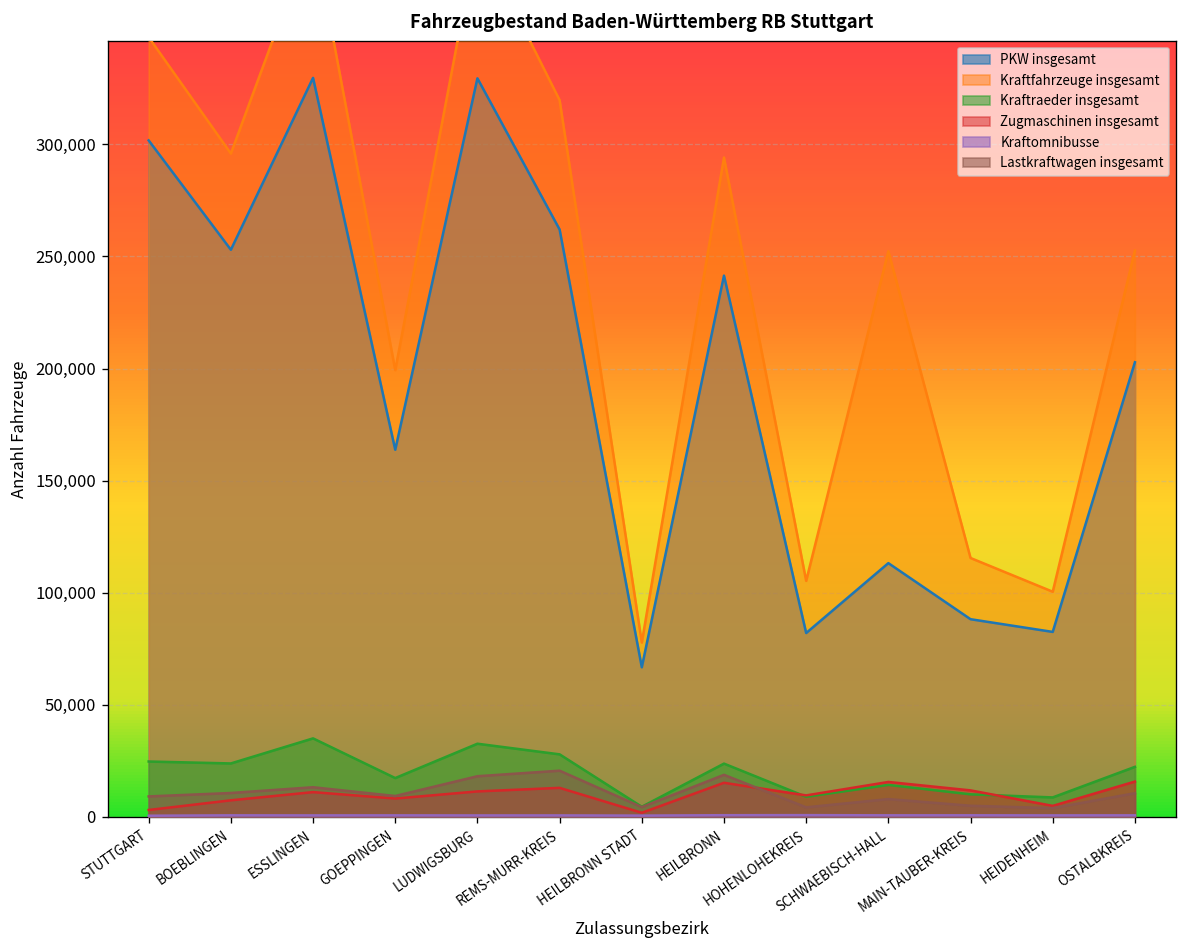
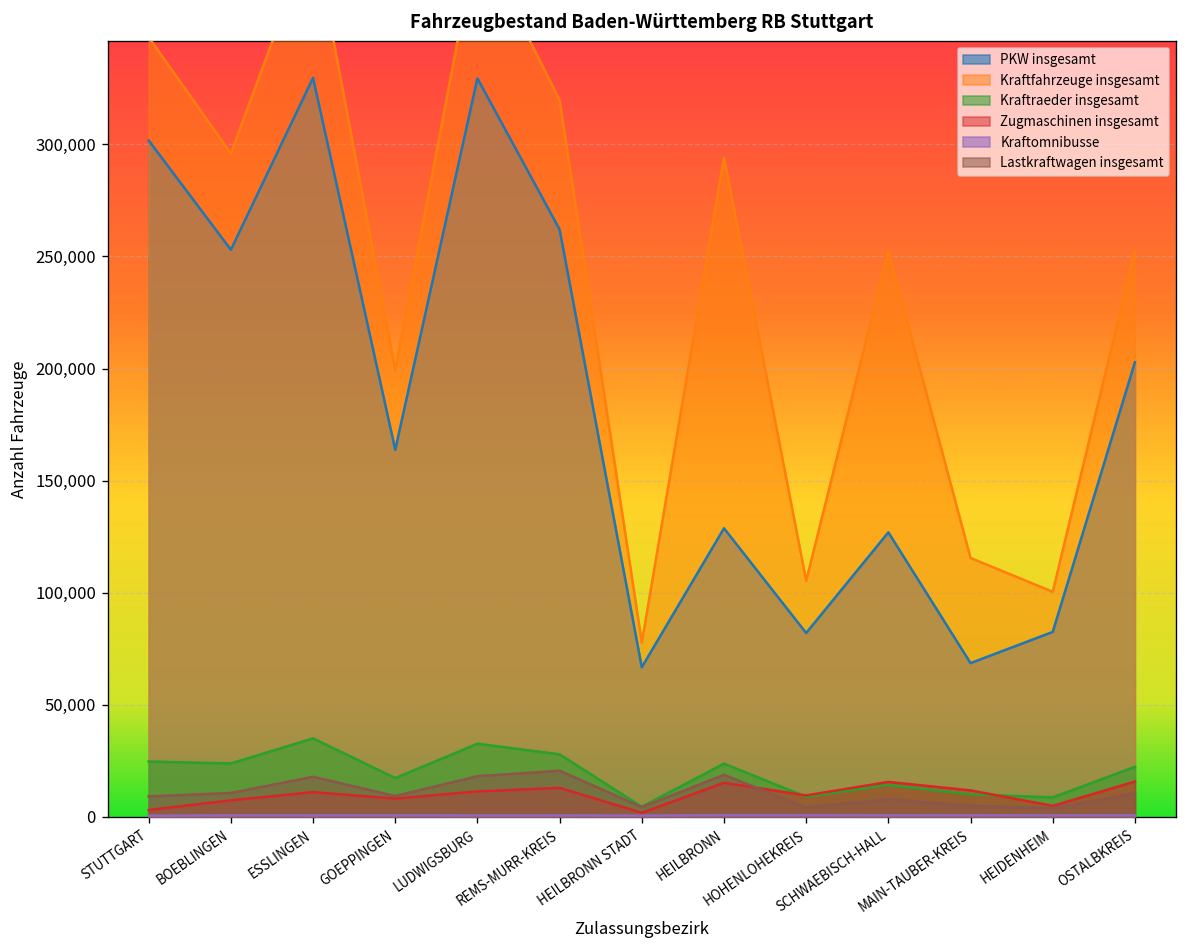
  {
    "PKW insgesamt": {
      "STUTTGART": "302,000",
      "BOEBLINGEN": "253,000",
      "ESSLINGEN": "330,000",
      "GOEPPINGEN": "164,000",
      "LUDWIGSBURG": "329,000",
      "REMS-MURR-KREIS": "262,000",
      "HEILBRONN STADT": "67,000",
-     "HEILBRONN": "241,000",
+     "HEILBRONN": "129,000",
      "HOHENLOHEKREIS": "82,000",
-     "SCHWAEBISCH-HALL": "113,000",
-     "MAIN-TAUBER-KREIS": "88,000",
+     "SCHWAEBISCH-HALL": "127,000",
+     "MAIN-TAUBER-KREIS": "69,000",
      "HEIDENHEIM": "82,000",
      "OSTALBKREIS": "203,000"
    },
    "Kraftfahrzeuge insgesamt": {
      "BOEBLINGEN": "296,000",
      "GOEPPINGEN": "199,000",
      "REMS-MURR-KREIS": "320,000",
      "HEILBRONN STADT": "78,000",
      "HEILBRONN": "294,000",
      "HOHENLOHEKREIS": "105,000",
      "SCHWAEBISCH-HALL": "252,000",
      "MAIN-TAUBER-KREIS": "115,000",
      "HEIDENHEIM": "100,000",
      "OSTALBKREIS": "253,000"
    },
    "Kraftraeder insgesamt": {
      "STUTTGART": "25,000",
      "BOEBLINGEN": "24,000",
      "ESSLINGEN": "35,000",
      "GOEPPINGEN": "17,000",
      "LUDWIGSBURG": "33,000",
      "REMS-MURR-KREIS": "28,000",
      "HEILBRONN": "24,000",
      "MAIN-TAUBER-KREIS": "10,000",
      "HEIDENHEIM": "9,000",
      "OSTALBKREIS": "22,000"
    },
    "Zugmaschinen insgesamt": {
      "STUTTGART": "3,000",
      "BOEBLINGEN": "7,000",
      "ESSLINGEN": "11,000",
      "LUDWIGSBURG": "11,000",
      "REMS-MURR-KREIS": "13,000",
      "HEILBRONN": "15,000",
      "MAIN-TAUBER-KREIS": "12,000",
      "OSTALBKREIS": "16,000"
    },
    "Kraftomnibusse": {
      "STUTTGART": "0",
      "BOEBLINGEN": "1,000",
      "ESSLINGEN": "1,000",
      "GOEPPINGEN": "1,000",
      "LUDWIGSBURG": "1,000",
      "REMS-MURR-KREIS": "1,000",
      "HEILBRONN": "1,000",
      "HOHENLOHEKREIS": "1,000",
      "SCHWAEBISCH-HALL": "1,000",
      "MAIN-TAUBER-KREIS": "1,000",
      "HEIDENHEIM": "1,000",
      "OSTALBKREIS": "1,000"
    },
    "Lastkraftwagen insgesamt": {
      "STUTTGART": "9,000",
      "BOEBLINGEN": "11,000",
-     "ESSLINGEN": "13,000",
+     "ESSLINGEN": "18,000",
      "LUDWIGSBURG": "18,000",
      "REMS-MURR-KREIS": "21,000",
      "HEILBRONN": "19,000",
      "HOHENLOHEKREIS": "4,000",
      "SCHWAEBISCH-HALL": "8,000",
      "MAIN-TAUBER-KREIS": "5,000",
      "OSTALBKREIS": "11,000"
    }
  }
